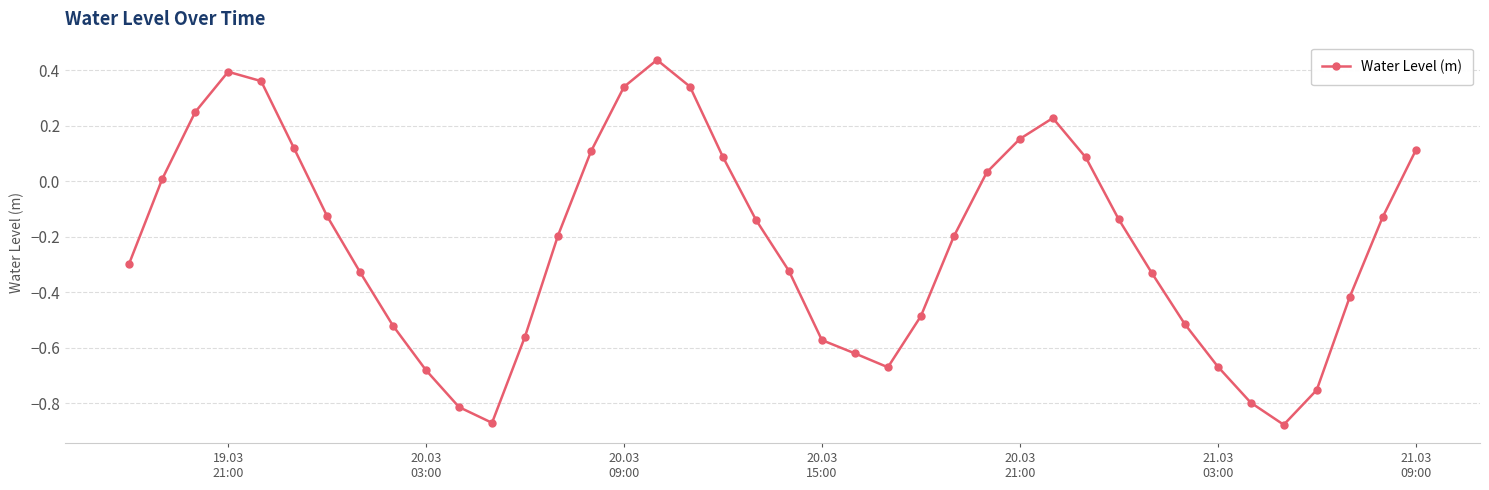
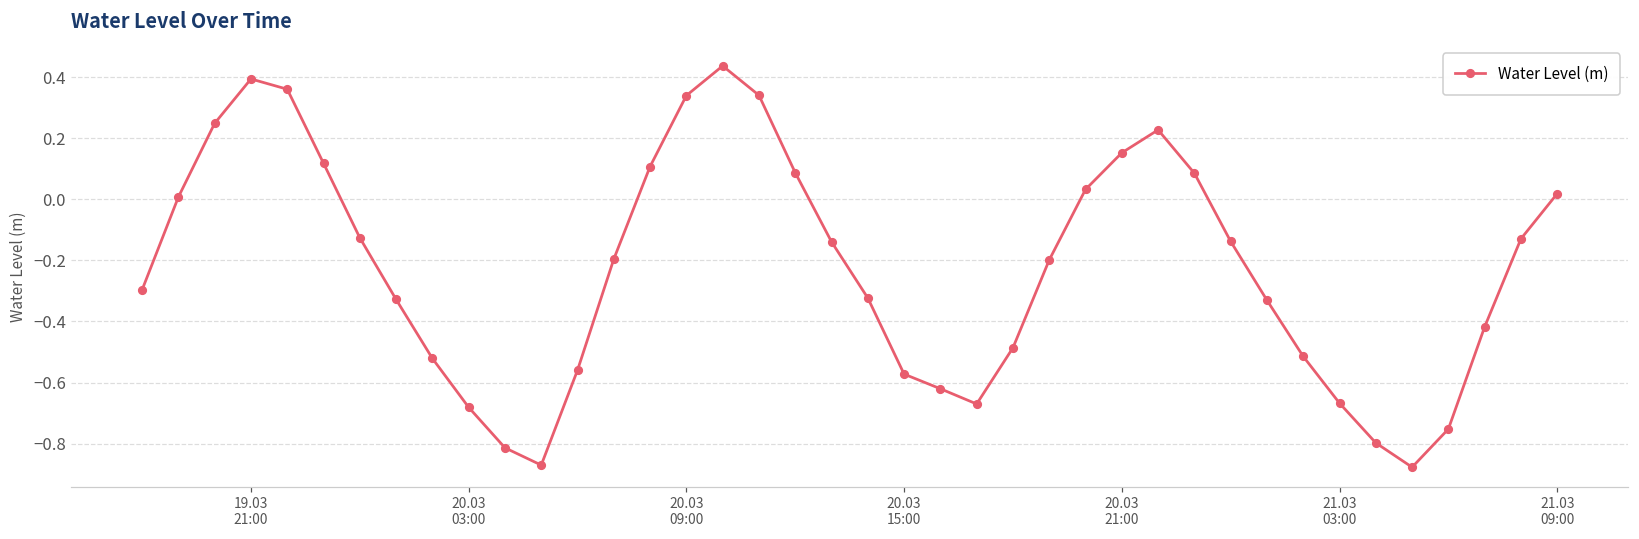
  {
    "19.03 21:00": 0.39,
    "20.03 03:00": -0.68,
    "20.03 09:00": 0.34,
    "20.03 15:00": -0.57,
    "20.03 21:00": 0.15,
    "21.03 03:00": -0.67,
-   "21.03 09:00": 0.11
+   "21.03 09:00": 0.02
  }
